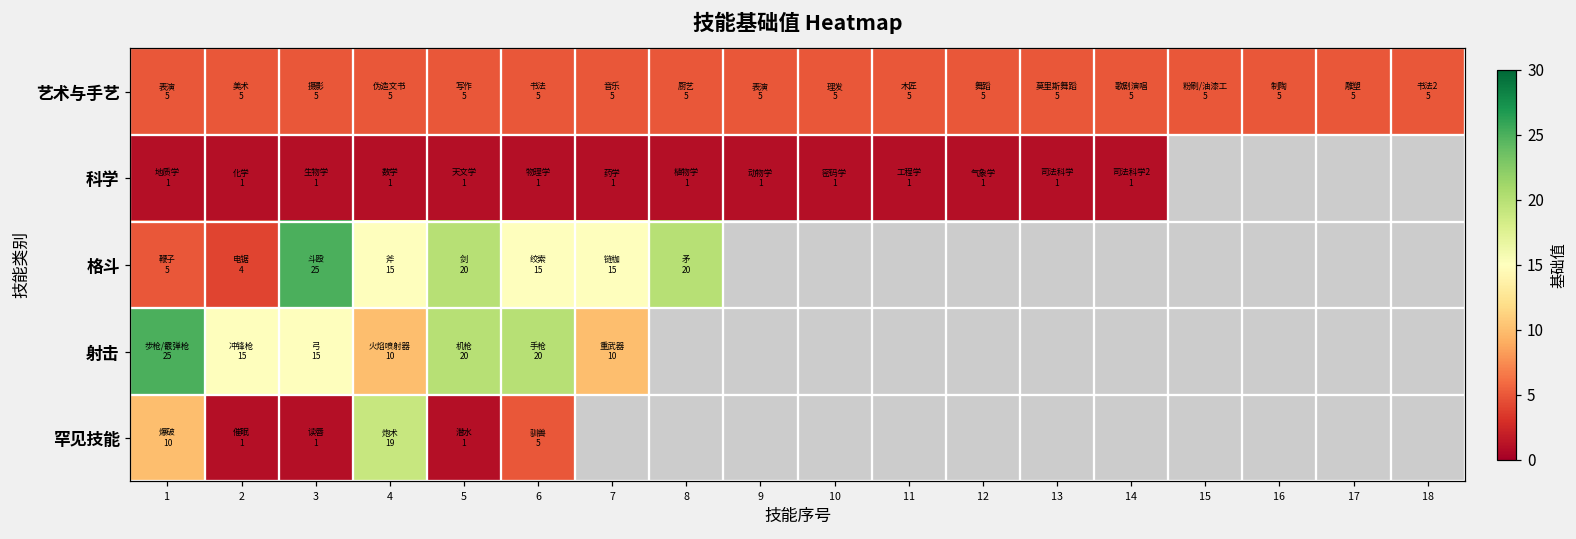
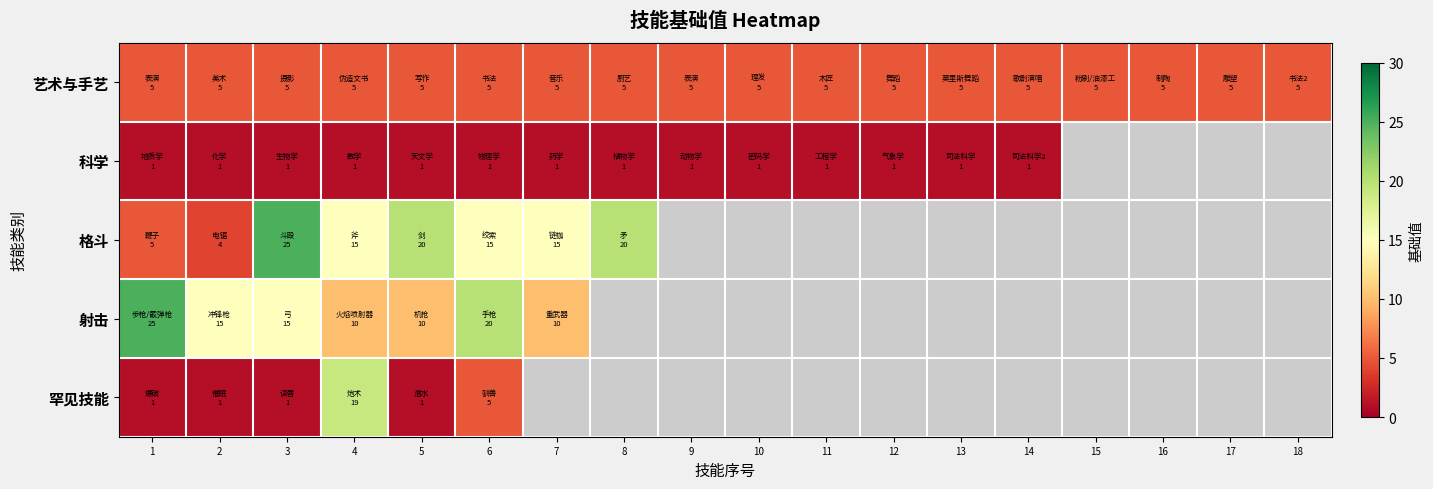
  {
    "艺术与手艺": {
      "1": 5,
      "2": 5,
      "3": 5,
      "4": 5,
      "5": 5,
      "6": 5,
      "7": 5,
      "8": 5,
      "9": 5,
      "10": 5,
      "11": 5,
      "12": 5,
      "13": 5,
      "14": 5,
      "15": 5,
      "16": 5,
      "17": 5,
      "18": 5
    },
    "科学": {
      "1": 1,
      "2": 1,
      "3": 1,
      "4": 1,
      "5": 1,
      "6": 1,
      "7": 1,
      "8": 1,
      "9": 1,
      "10": 1,
      "11": 1,
      "12": 1,
      "13": 1,
      "14": 1
    },
    "格斗": {
      "1": 5,
      "2": 4,
      "3": 25,
      "4": 15,
      "5": 20,
      "6": 15,
      "7": 15,
      "8": 20
    },
    "射击": {
      "1": 25,
      "2": 15,
      "3": 15,
      "4": 10,
-     "5": 20,
+     "5": 10,
      "6": 20,
      "7": 10
    },
    "罕见技能": {
-     "1": 10,
+     "1": 1,
      "2": 1,
      "3": 1,
      "4": 19,
      "5": 1,
      "6": 5
    }
  }
